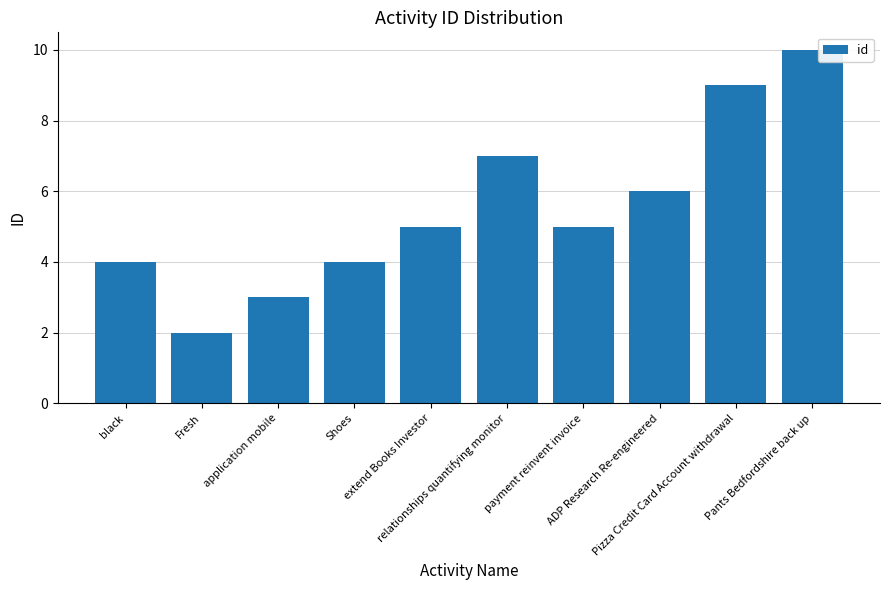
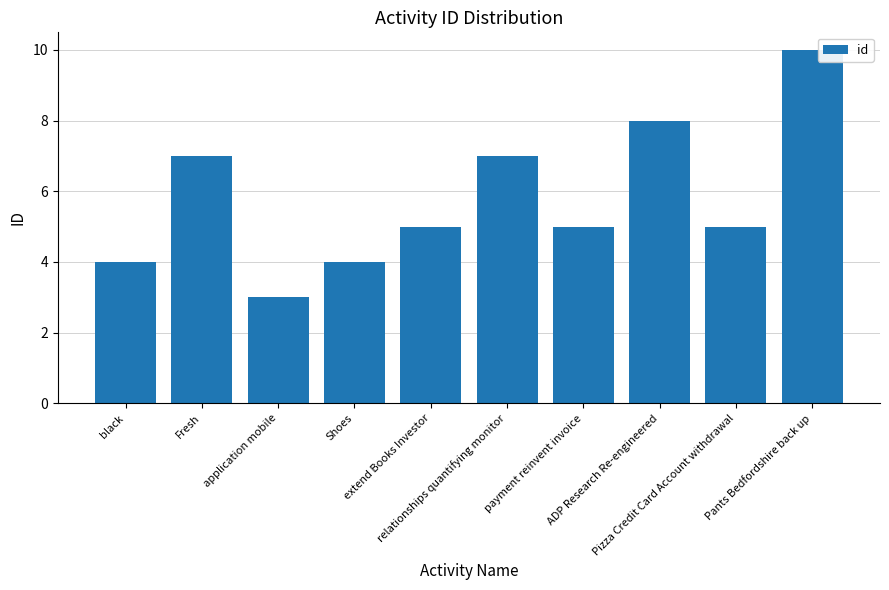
  {
    "black": 4,
-   "Fresh": 2,
+   "Fresh": 7,
    "application mobile": 3,
    "Shoes": 4,
    "extend Books Investor": 5,
    "relationships quantifying monitor": 7,
    "payment reinvent invoice": 5,
-   "ADP Research Re-engineered": 6,
-   "Pizza Credit Card Account withdrawal": 9,
+   "ADP Research Re-engineered": 8,
+   "Pizza Credit Card Account withdrawal": 5,
    "Pants Bedfordshire back up": 10
  }
